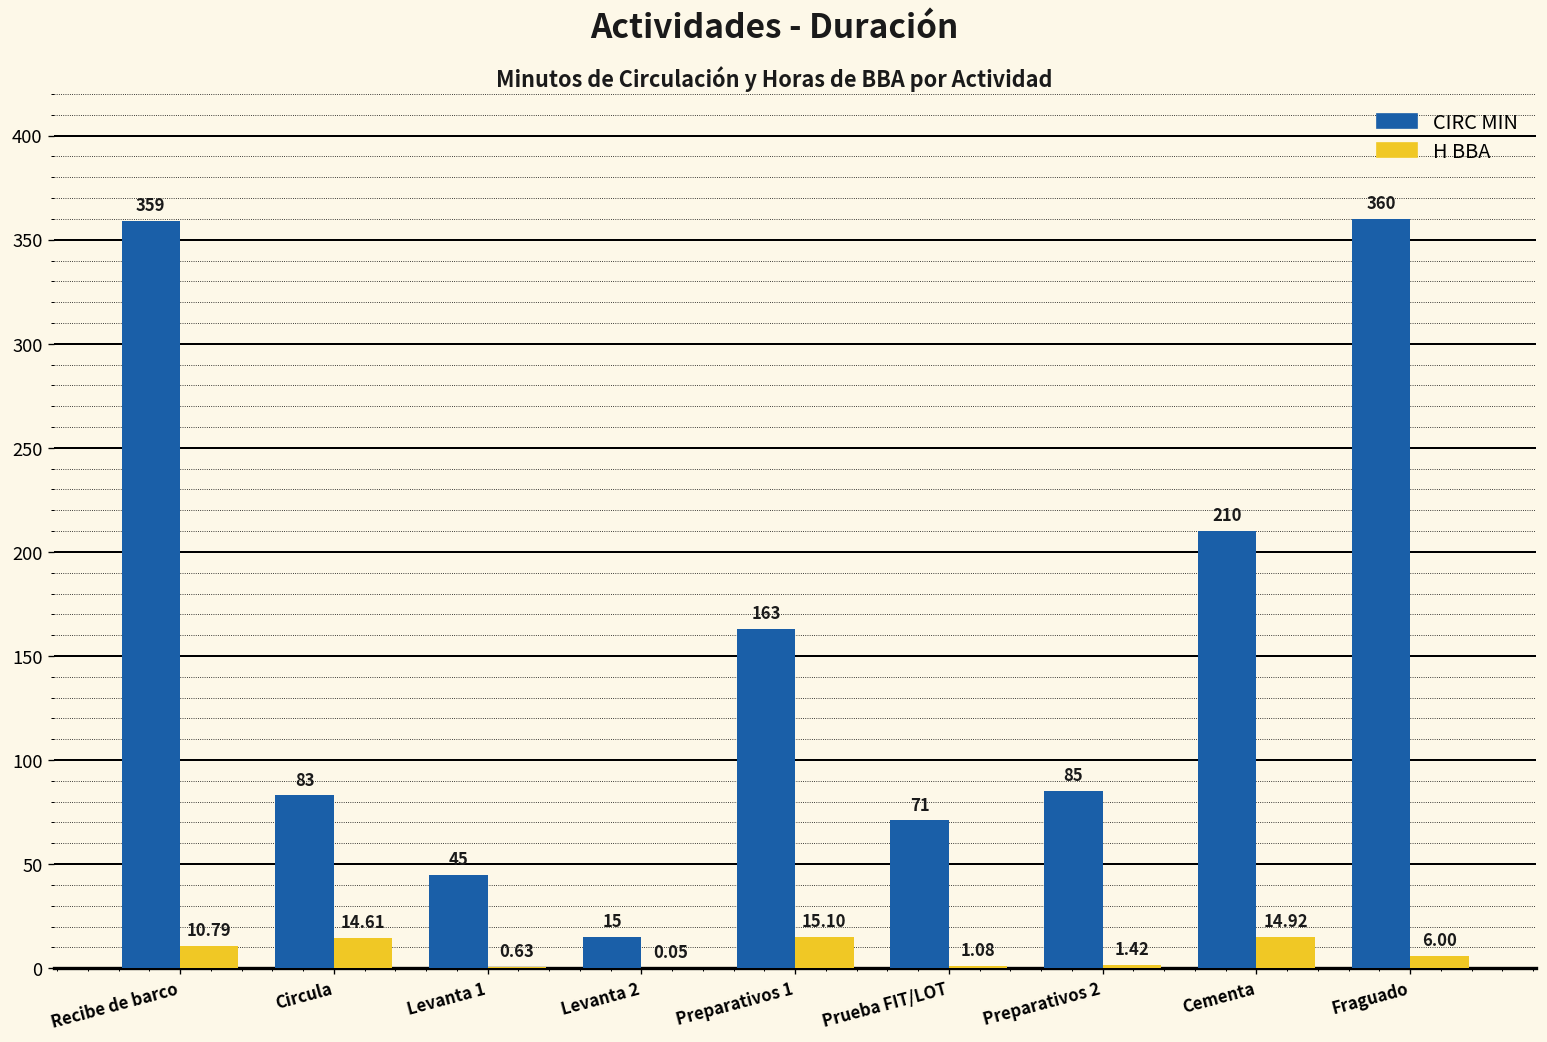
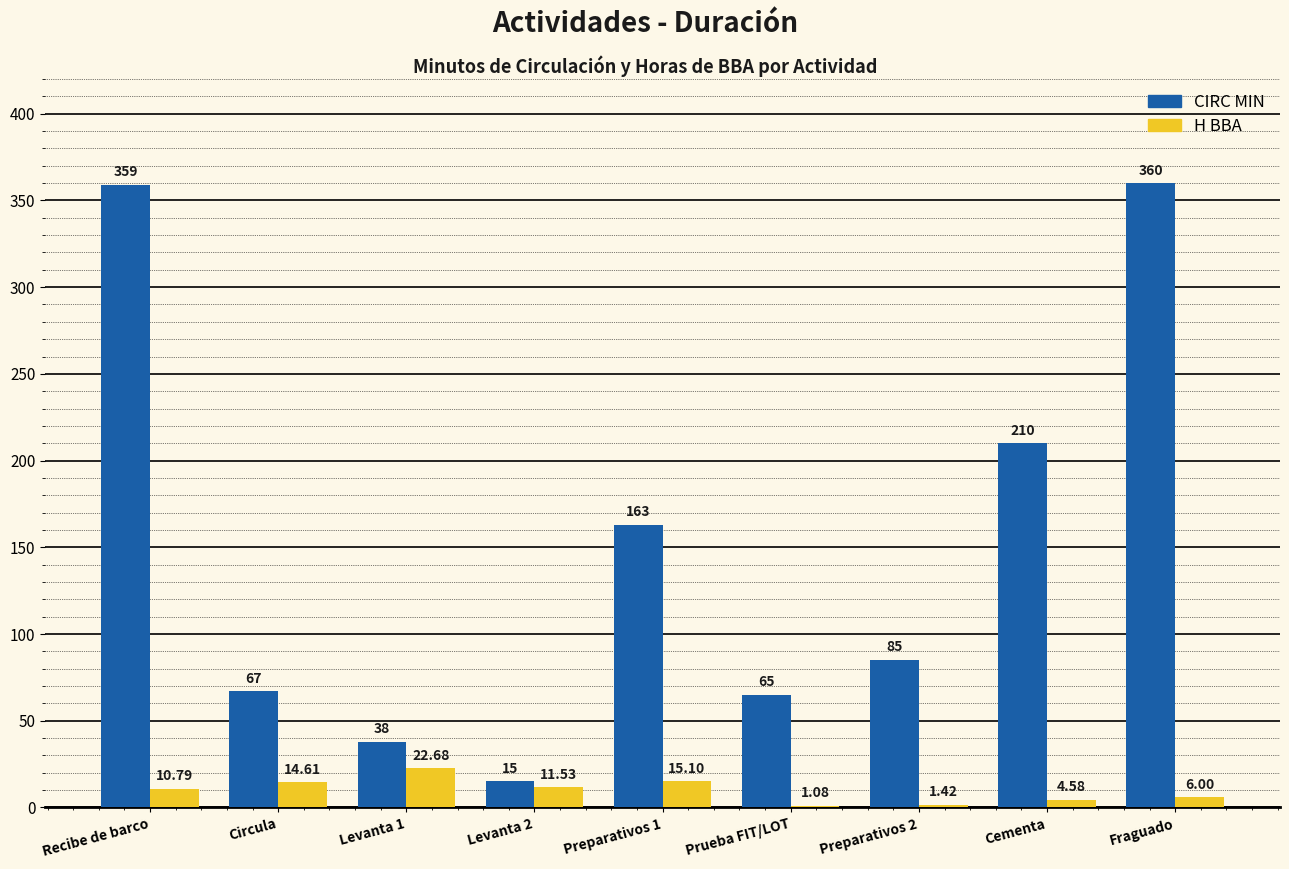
  {
    "CIRC MIN": {
      "Recibe de barco": 359,
-     "Circula": 83,
-     "Levanta 1": 45,
+     "Circula": 67,
+     "Levanta 1": 38,
      "Levanta 2": 15,
      "Preparativos 1": 163,
-     "Prueba FIT/LOT": 71,
+     "Prueba FIT/LOT": 65,
      "Preparativos 2": 85,
      "Cementa": 210,
      "Fraguado": 360
    },
    "H BBA": {
      "Recibe de barco": 10.79,
      "Circula": 14.61,
-     "Levanta 1": 0.63,
-     "Levanta 2": 0.05,
+     "Levanta 1": 22.68,
+     "Levanta 2": 11.53,
      "Preparativos 1": 15.10,
      "Prueba FIT/LOT": 1.08,
      "Preparativos 2": 1.42,
-     "Cementa": 14.92,
+     "Cementa": 4.58,
      "Fraguado": 6.00
    }
  }
